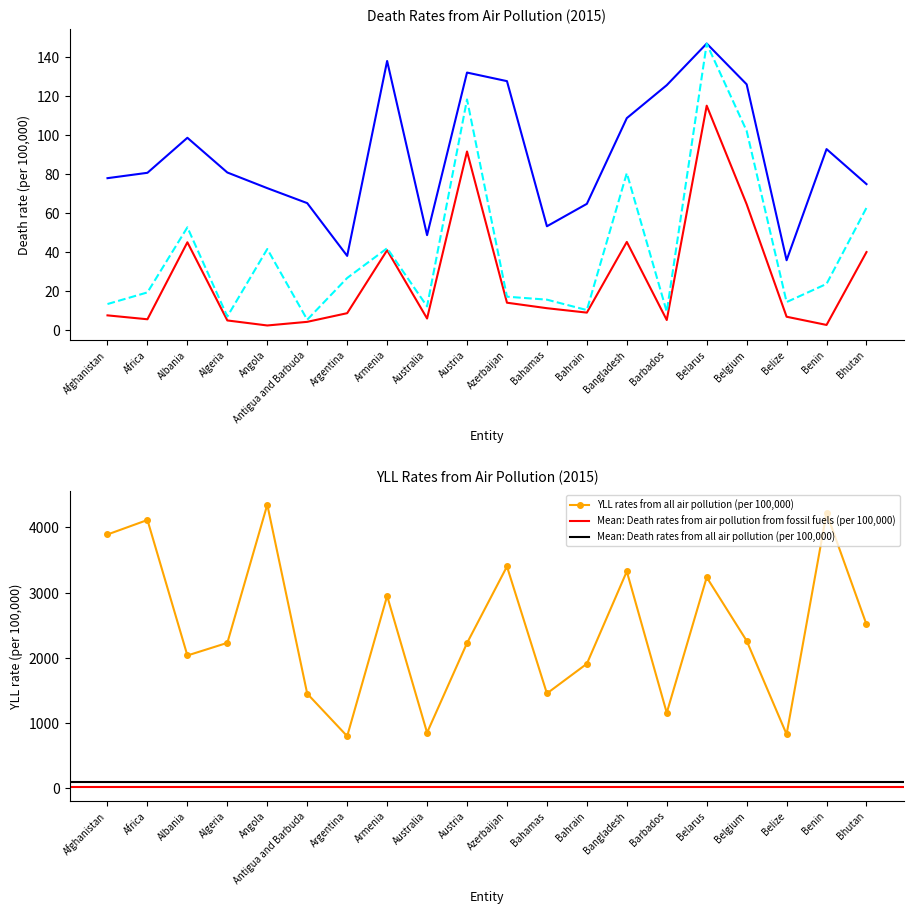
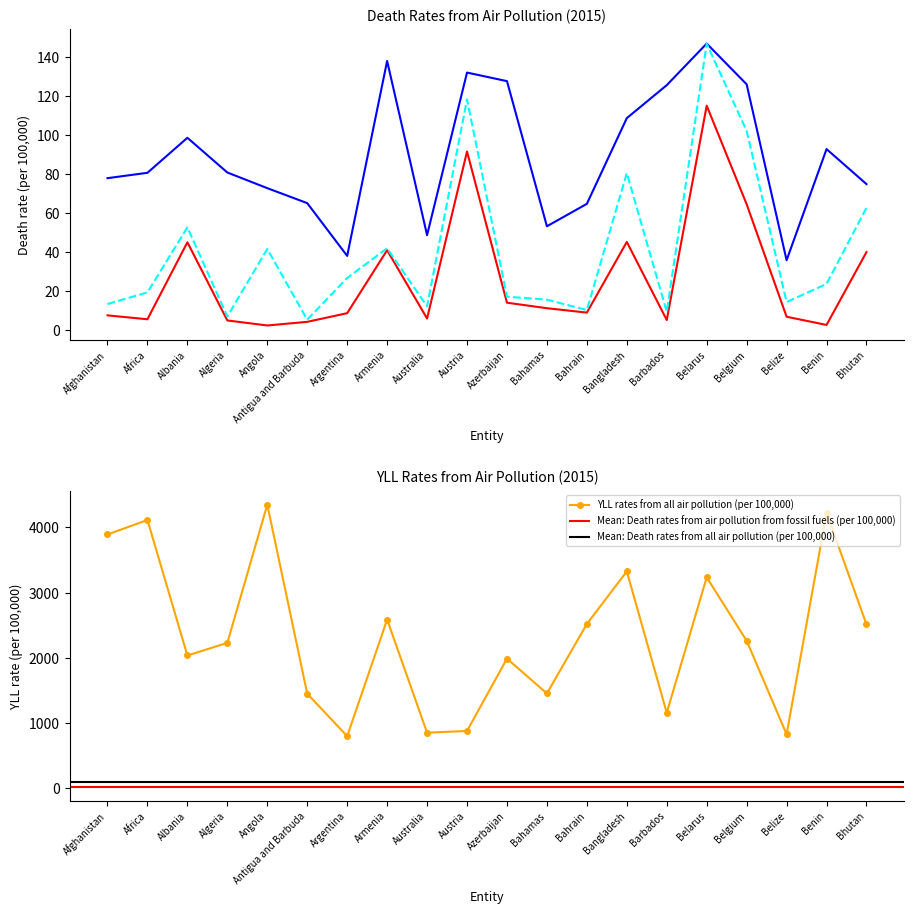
  {
    "YLL Rates from Air Pollution (2015)": {
      "Afghanistan": 3900,
      "Africa": 4100,
      "Albania": 2000,
      "Algeria": 2200,
      "Angola": 4300,
      "Antigua and Barbuda": 1500,
      "Argentina": 800,
-     "Armenia": 2900,
+     "Armenia": 2600,
      "Australia": 900,
-     "Austria": 2200,
-     "Azerbaijan": 3400,
+     "Austria": 900,
+     "Azerbaijan": 2000,
      "Bahamas": 1500,
-     "Bahrain": 1900,
+     "Bahrain": 2500,
      "Bangladesh": 3300,
      "Barbados": 1200,
      "Belarus": 3200,
      "Belgium": 2300,
      "Belize": 800,
      "Bhutan": 2500
    }
  }
